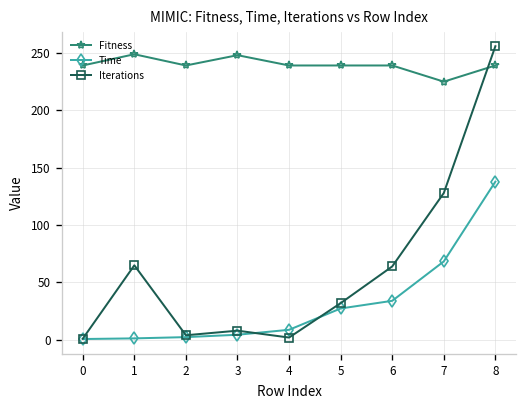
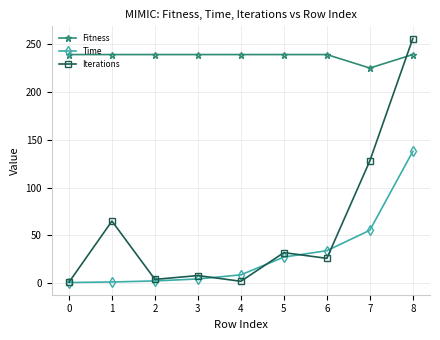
  {
    "Fitness": {
      "0": 240,
-     "1": 250,
+     "1": 240,
      "2": 240,
-     "3": 250,
+     "3": 240,
      "4": 240,
      "5": 240,
      "6": 240,
      "7": 230,
      "8": 240
    },
    "Time": {
      "1": 0,
      "3": 0,
      "4": 10,
      "5": 30,
      "6": 30,
-     "7": 70,
+     "7": 60,
      "8": 140
    },
    "Iterations": {
      "1": 70,
      "3": 10,
      "4": 0,
      "5": 30,
-     "6": 60,
+     "6": 30,
      "7": 130,
      "8": 260
    }
  }
